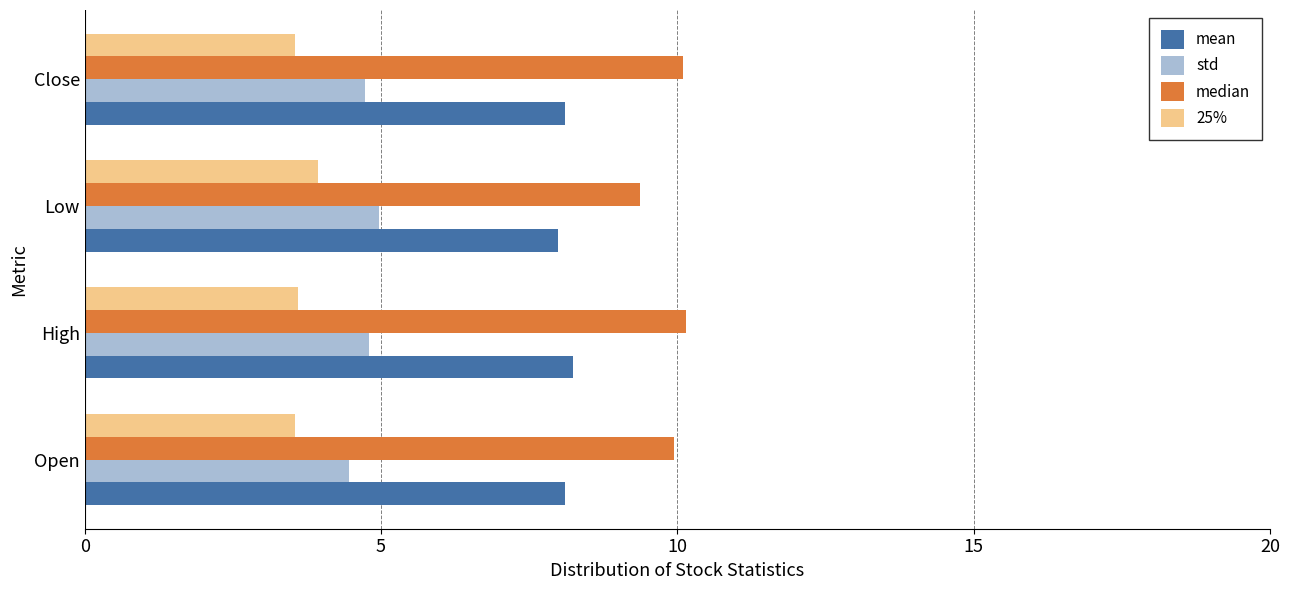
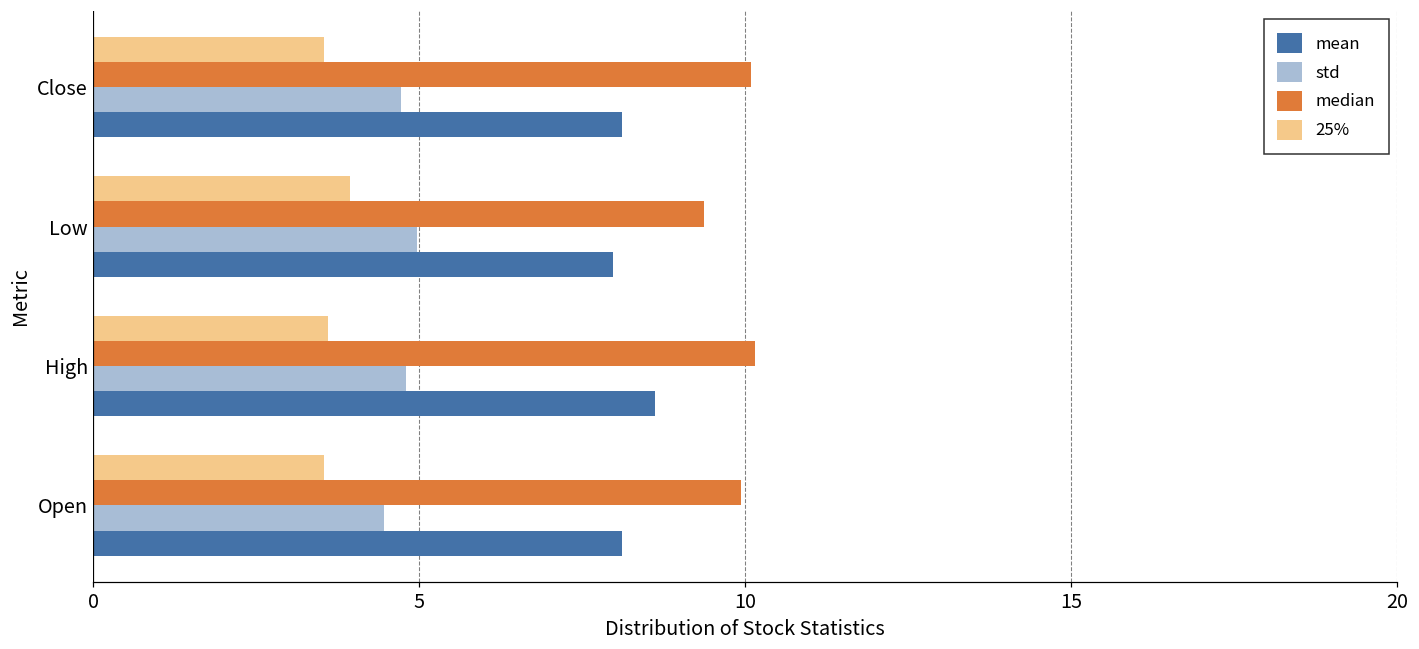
  {
    "mean": {
      "Close": 8.1,
      "Low": 8.0,
-     "High": 8.2,
+     "High": 8.6,
      "Open": 8.1
    },
    "std": {
      "Close": 4.7,
      "Low": 5.0,
      "High": 4.8,
      "Open": 4.5
    },
    "median": {
      "Close": 10.1,
      "Low": 9.4,
      "High": 10.1,
      "Open": 9.9
    },
    "25%": {
      "Close": 3.5,
      "Low": 3.9,
      "High": 3.6,
      "Open": 3.5
    }
  }
